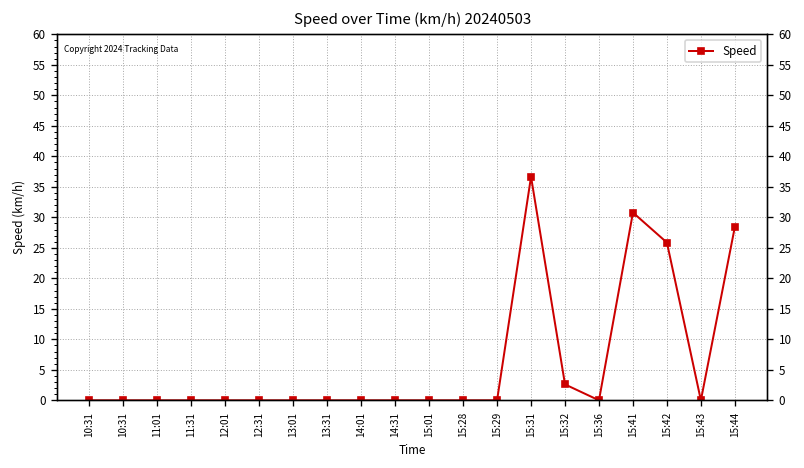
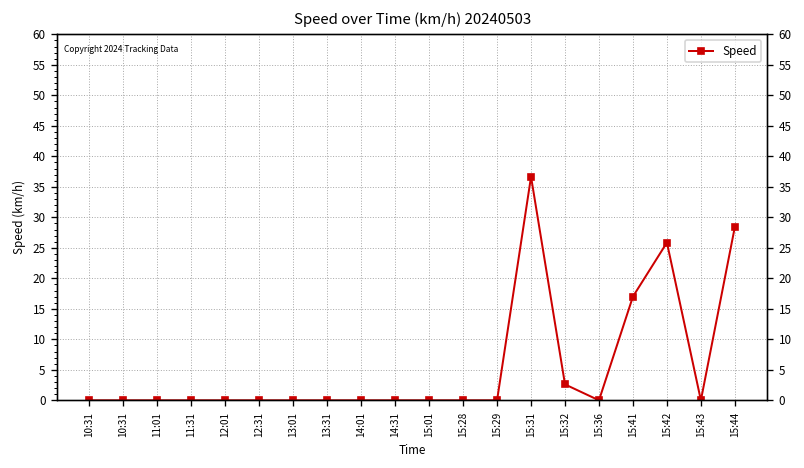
  {
    "11:01": 0,
    "11:31": 0,
    "12:01": 0,
    "12:31": 0,
    "13:01": 0,
    "13:31": 0,
    "14:01": 0,
    "14:31": 0,
    "15:01": 0,
    "15:28": 0,
    "15:29": 0,
    "15:31": 37,
    "15:32": 3,
    "15:36": 0,
-   "15:41": 31,
+   "15:41": 17,
    "15:42": 26,
    "15:43": 0,
    "15:44": 28
  }
